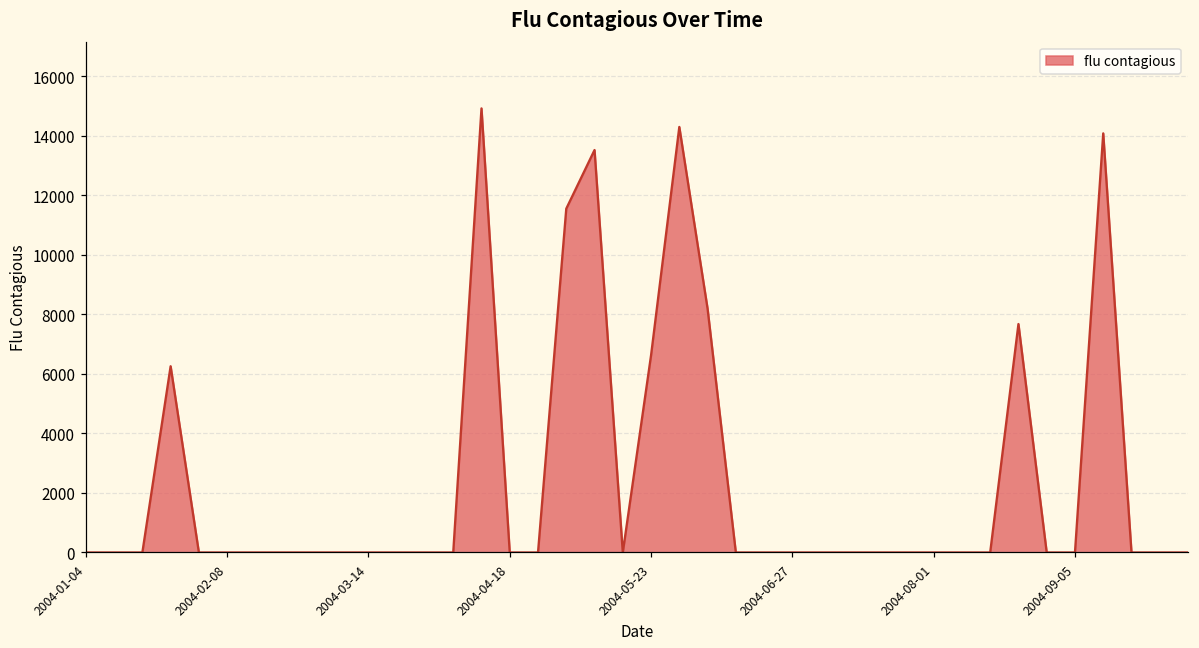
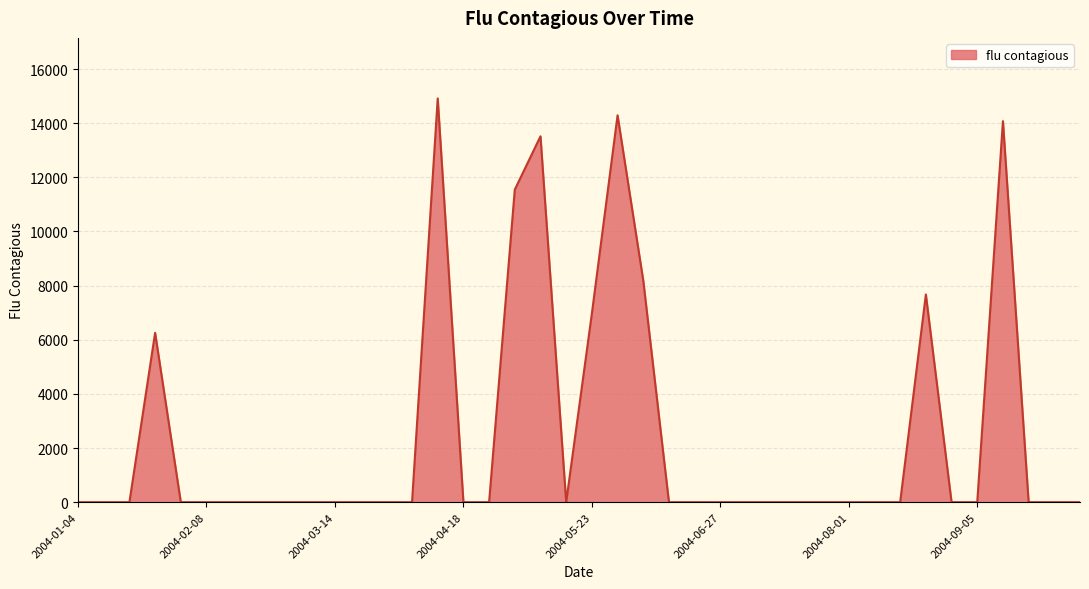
  {
    "2004-01-04": 0,
    "2004-02-08": 0,
    "2004-03-14": 0,
    "2004-04-18": 0,
-   "2004-05-23": 6600,
+   "2004-05-23": 7000,
    "2004-06-27": 0,
    "2004-08-01": 0,
    "2004-09-05": 0
  }
